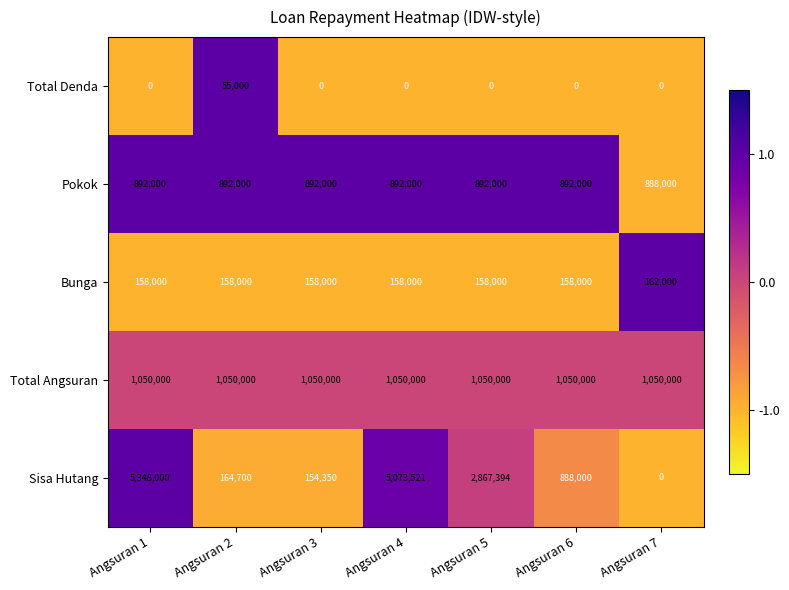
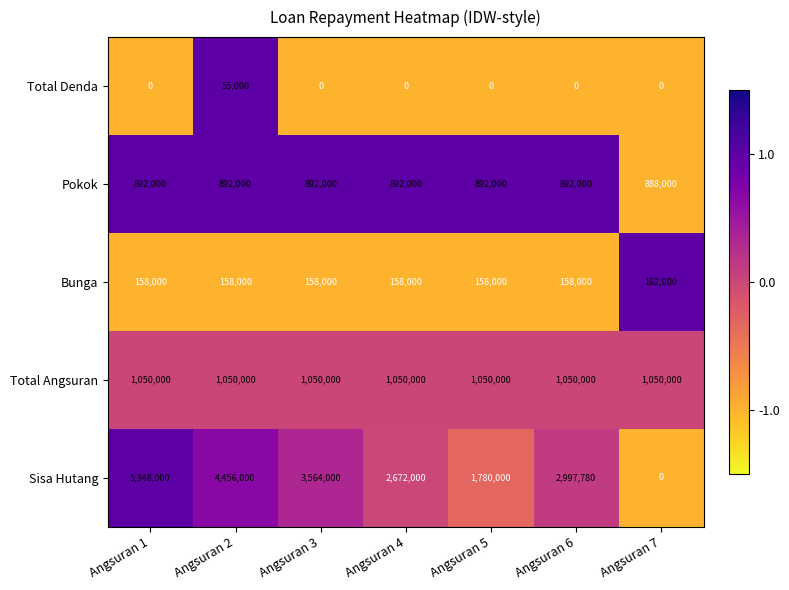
  {
    "Total Denda": {
      "Angsuran 1": "0",
      "Angsuran 2": "55,000",
      "Angsuran 3": "0",
      "Angsuran 4": "0",
      "Angsuran 5": "0",
      "Angsuran 6": "0",
      "Angsuran 7": "0"
    },
    "Pokok": {
      "Angsuran 1": "892,000",
      "Angsuran 2": "892,000",
      "Angsuran 3": "892,000",
      "Angsuran 4": "892,000",
      "Angsuran 5": "892,000",
      "Angsuran 6": "892,000",
      "Angsuran 7": "888,000"
    },
    "Bunga": {
      "Angsuran 1": "158,000",
      "Angsuran 2": "158,000",
      "Angsuran 3": "158,000",
      "Angsuran 4": "158,000",
      "Angsuran 5": "158,000",
      "Angsuran 6": "158,000",
      "Angsuran 7": "162,000"
    },
    "Total Angsuran": {
      "Angsuran 1": "1,050,000",
      "Angsuran 2": "1,050,000",
      "Angsuran 3": "1,050,000",
      "Angsuran 4": "1,050,000",
      "Angsuran 5": "1,050,000",
      "Angsuran 6": "1,050,000",
      "Angsuran 7": "1,050,000"
    },
    "Sisa Hutang": {
      "Angsuran 1": "5,348,000",
-     "Angsuran 2": "164,700",
-     "Angsuran 3": "154,350",
-     "Angsuran 4": "5,073,521",
-     "Angsuran 5": "2,867,394",
-     "Angsuran 6": "888,000",
+     "Angsuran 2": "4,456,000",
+     "Angsuran 3": "3,564,000",
+     "Angsuran 4": "2,672,000",
+     "Angsuran 5": "1,780,000",
+     "Angsuran 6": "2,997,780",
      "Angsuran 7": "0"
    }
  }
